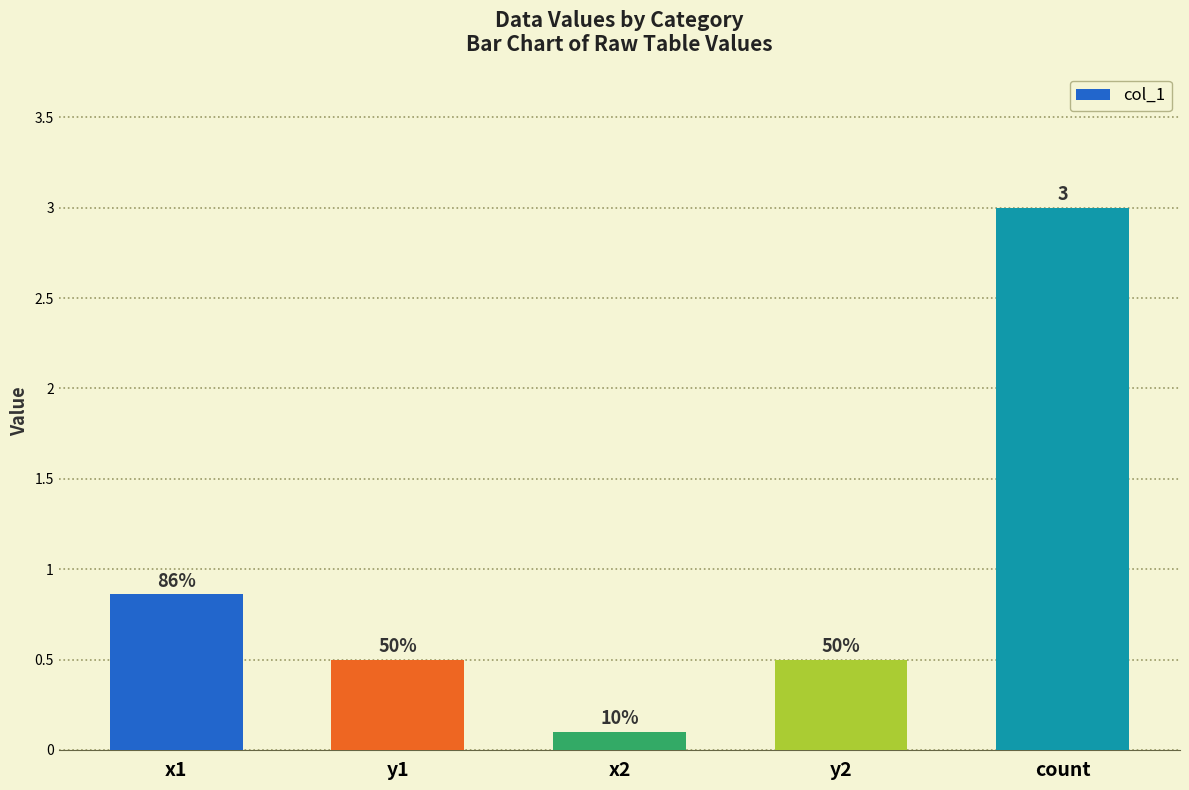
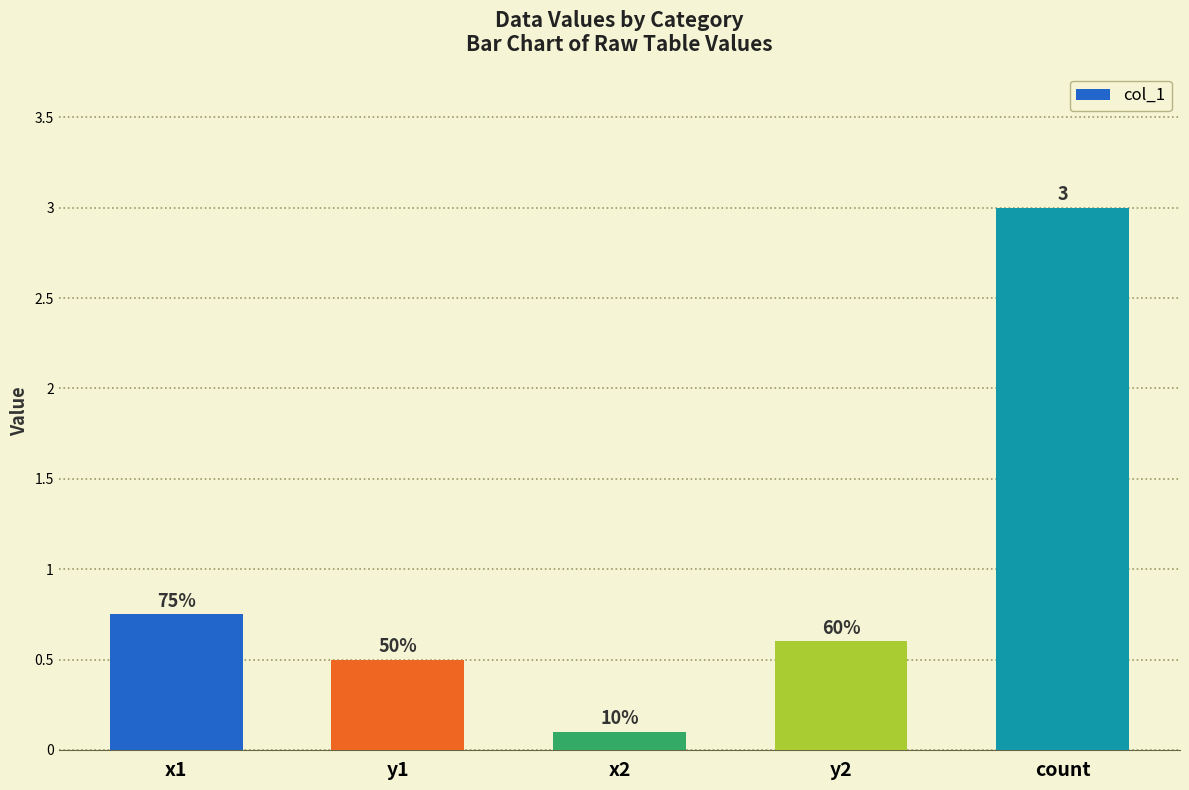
  {
-   "x1": "86%",
+   "x1": "75%",
    "y1": "50%",
    "x2": "10%",
-   "y2": "50%",
+   "y2": "60%",
    "count": "3"
  }
